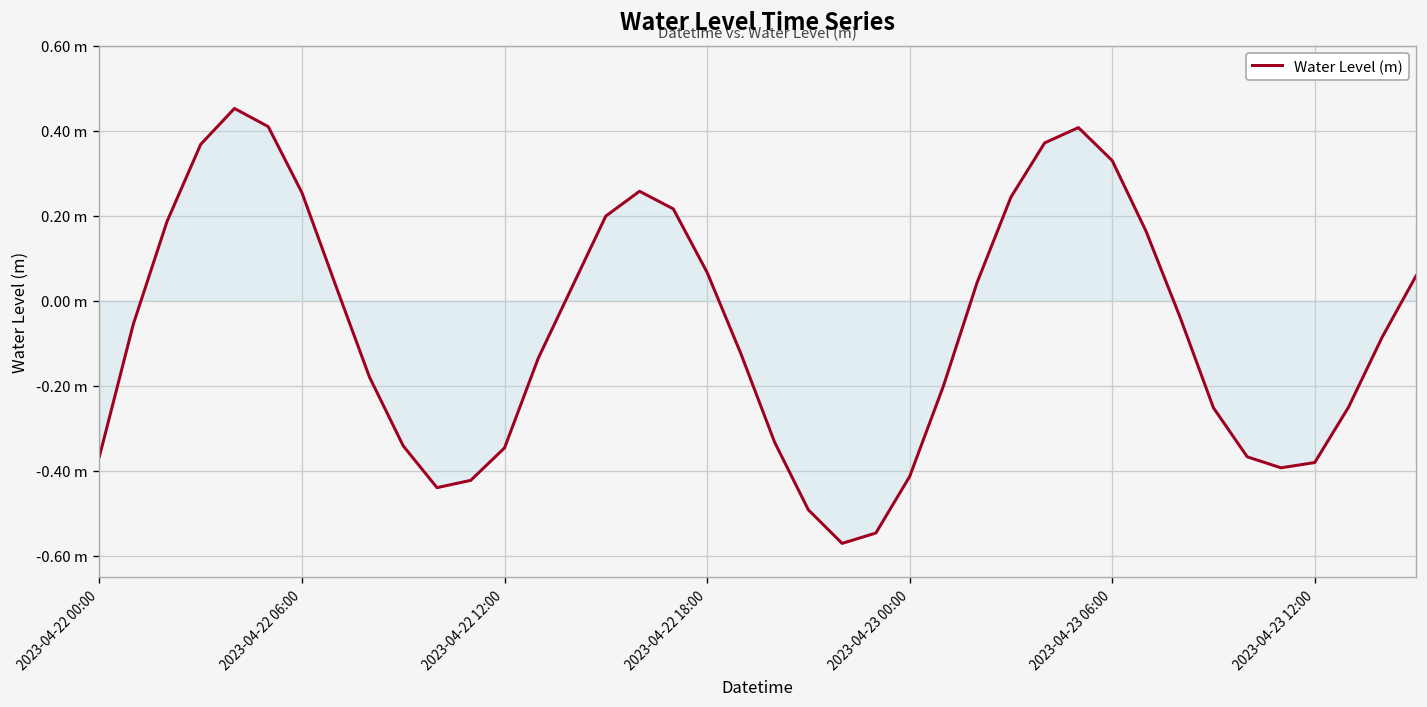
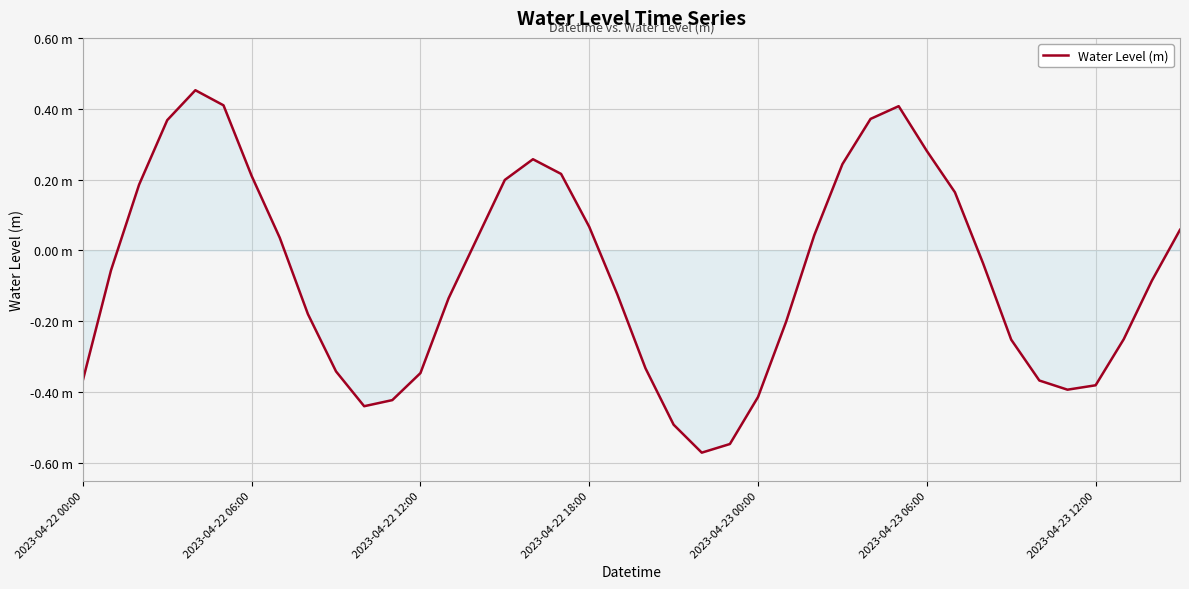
  {
    "Water Level (m)": {
      "2023-04-22 00:00": "-0.37 m",
-     "2023-04-22 06:00": "0.25 m",
+     "2023-04-22 06:00": "0.21 m",
      "2023-04-22 12:00": "-0.35 m",
      "2023-04-23 00:00": "-0.41 m",
-     "2023-04-23 06:00": "0.33 m",
+     "2023-04-23 06:00": "0.28 m",
      "2023-04-23 12:00": "-0.38 m"
    }
  }
